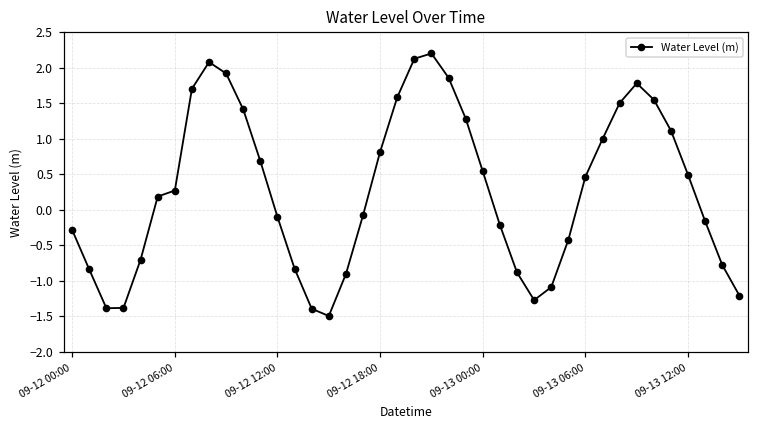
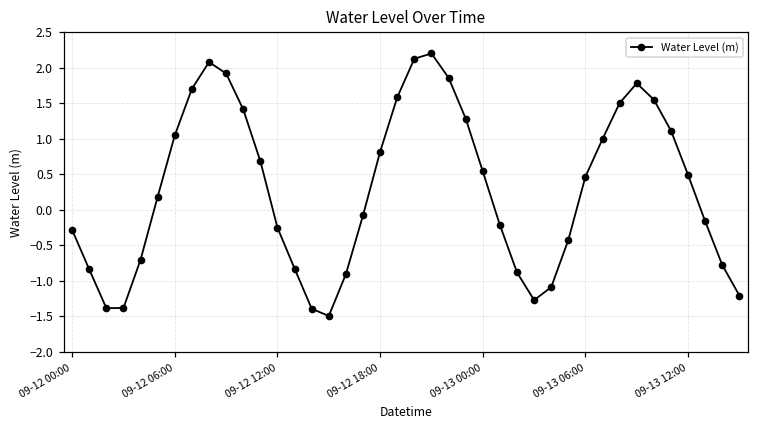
  {
    "09-12 00:00": -0.3,
-   "09-12 06:00": 0.3,
-   "09-12 12:00": -0.1,
+   "09-12 06:00": 1.1,
+   "09-12 12:00": -0.3,
    "09-12 18:00": 0.8,
    "09-13 00:00": 0.5,
    "09-13 06:00": 0.5,
    "09-13 12:00": 0.5
  }
